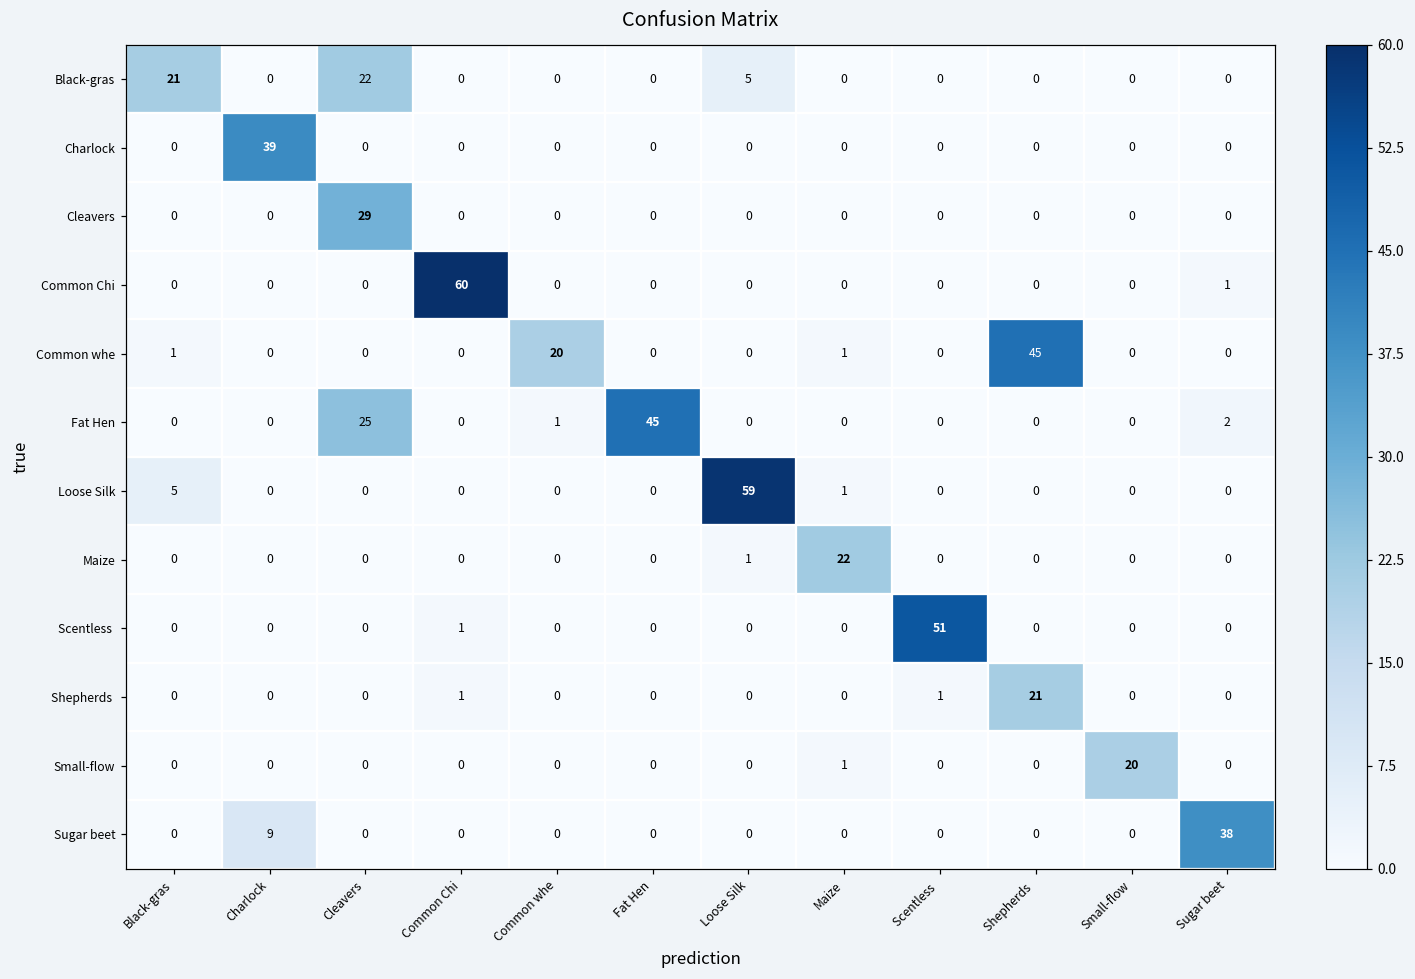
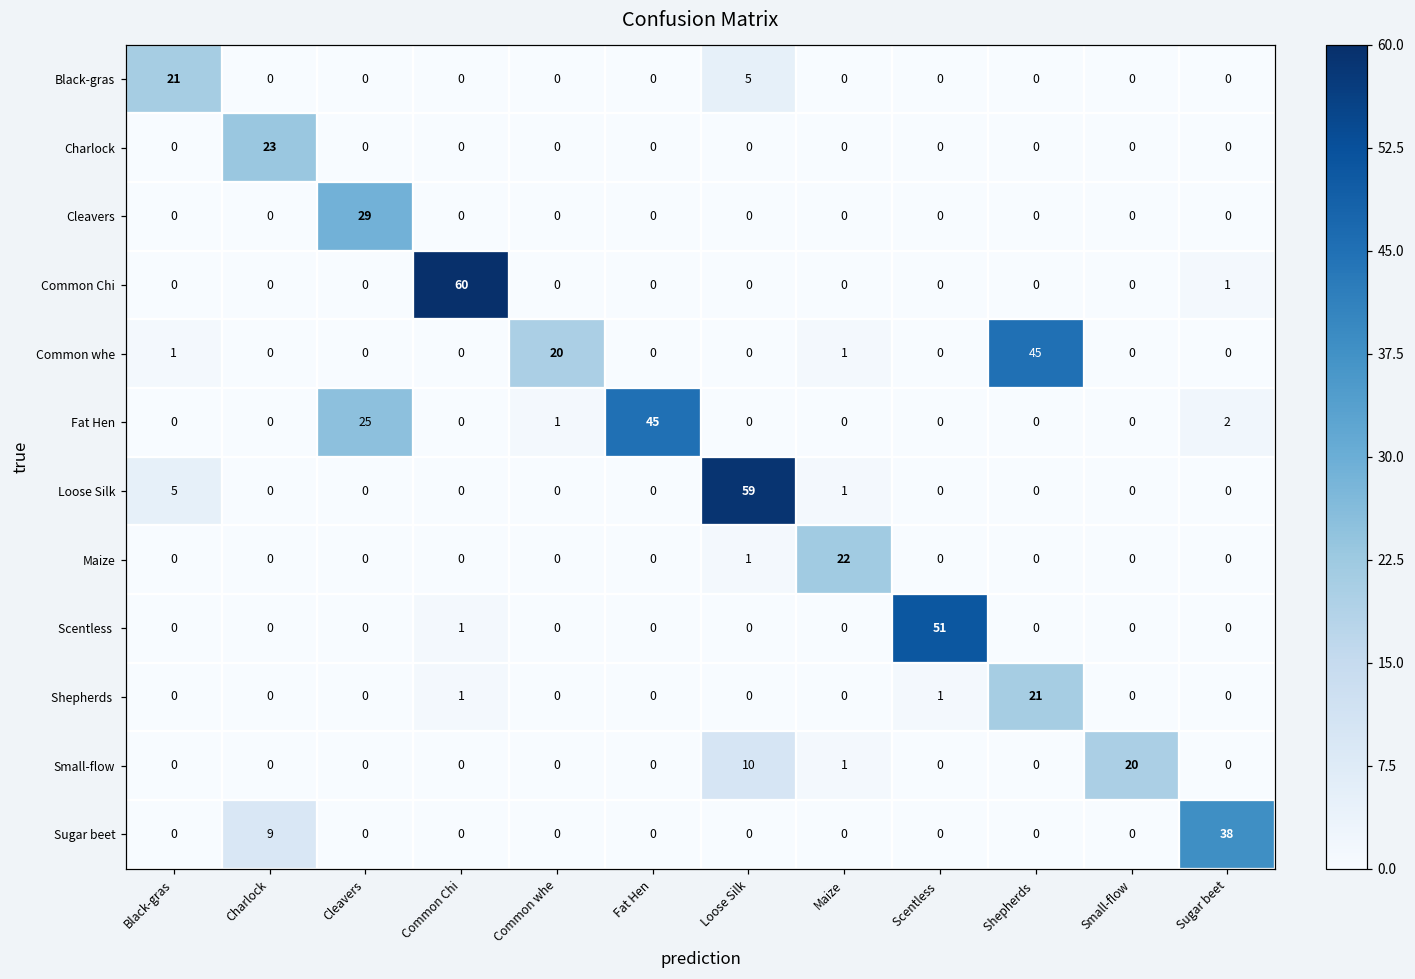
  {
    "Black-gras": {
      "Black-gras": 21,
      "Charlock": 0,
-     "Cleavers": 22,
+     "Cleavers": 0,
      "Common Chi": 0,
      "Common whe": 0,
      "Fat Hen": 0,
      "Loose Silk": 5,
      "Maize": 0,
      "Scentless": 0,
      "Shepherds": 0,
      "Small-flow": 0,
      "Sugar beet": 0
    },
    "Charlock": {
      "Black-gras": 0,
-     "Charlock": 39,
+     "Charlock": 23,
      "Cleavers": 0,
      "Common Chi": 0,
      "Common whe": 0,
      "Fat Hen": 0,
      "Loose Silk": 0,
      "Maize": 0,
      "Scentless": 0,
      "Shepherds": 0,
      "Small-flow": 0,
      "Sugar beet": 0
    },
    "Cleavers": {
      "Black-gras": 0,
      "Charlock": 0,
      "Cleavers": 29,
      "Common Chi": 0,
      "Common whe": 0,
      "Fat Hen": 0,
      "Loose Silk": 0,
      "Maize": 0,
      "Scentless": 0,
      "Shepherds": 0,
      "Small-flow": 0,
      "Sugar beet": 0
    },
    "Common Chi": {
      "Black-gras": 0,
      "Charlock": 0,
      "Cleavers": 0,
      "Common Chi": 60,
      "Common whe": 0,
      "Fat Hen": 0,
      "Loose Silk": 0,
      "Maize": 0,
      "Scentless": 0,
      "Shepherds": 0,
      "Small-flow": 0,
      "Sugar beet": 1
    },
    "Common whe": {
      "Black-gras": 1,
      "Charlock": 0,
      "Cleavers": 0,
      "Common Chi": 0,
      "Common whe": 20,
      "Fat Hen": 0,
      "Loose Silk": 0,
      "Maize": 1,
      "Scentless": 0,
      "Shepherds": 45,
      "Small-flow": 0,
      "Sugar beet": 0
    },
    "Fat Hen": {
      "Black-gras": 0,
      "Charlock": 0,
      "Cleavers": 25,
      "Common Chi": 0,
      "Common whe": 1,
      "Fat Hen": 45,
      "Loose Silk": 0,
      "Maize": 0,
      "Scentless": 0,
      "Shepherds": 0,
      "Small-flow": 0,
      "Sugar beet": 2
    },
    "Loose Silk": {
      "Black-gras": 5,
      "Charlock": 0,
      "Cleavers": 0,
      "Common Chi": 0,
      "Common whe": 0,
      "Fat Hen": 0,
      "Loose Silk": 59,
      "Maize": 1,
      "Scentless": 0,
      "Shepherds": 0,
      "Small-flow": 0,
      "Sugar beet": 0
    },
    "Maize": {
      "Black-gras": 0,
      "Charlock": 0,
      "Cleavers": 0,
      "Common Chi": 0,
      "Common whe": 0,
      "Fat Hen": 0,
      "Loose Silk": 1,
      "Maize": 22,
      "Scentless": 0,
      "Shepherds": 0,
      "Small-flow": 0,
      "Sugar beet": 0
    },
    "Scentless": {
      "Black-gras": 0,
      "Charlock": 0,
      "Cleavers": 0,
      "Common Chi": 1,
      "Common whe": 0,
      "Fat Hen": 0,
      "Loose Silk": 0,
      "Maize": 0,
      "Scentless": 51,
      "Shepherds": 0,
      "Small-flow": 0,
      "Sugar beet": 0
    },
    "Shepherds": {
      "Black-gras": 0,
      "Charlock": 0,
      "Cleavers": 0,
      "Common Chi": 1,
      "Common whe": 0,
      "Fat Hen": 0,
      "Loose Silk": 0,
      "Maize": 0,
      "Scentless": 1,
      "Shepherds": 21,
      "Small-flow": 0,
      "Sugar beet": 0
    },
    "Small-flow": {
      "Black-gras": 0,
      "Charlock": 0,
      "Cleavers": 0,
      "Common Chi": 0,
      "Common whe": 0,
      "Fat Hen": 0,
-     "Loose Silk": 0,
+     "Loose Silk": 10,
      "Maize": 1,
      "Scentless": 0,
      "Shepherds": 0,
      "Small-flow": 20,
      "Sugar beet": 0
    },
    "Sugar beet": {
      "Black-gras": 0,
      "Charlock": 9,
      "Cleavers": 0,
      "Common Chi": 0,
      "Common whe": 0,
      "Fat Hen": 0,
      "Loose Silk": 0,
      "Maize": 0,
      "Scentless": 0,
      "Shepherds": 0,
      "Small-flow": 0,
      "Sugar beet": 38
    }
  }
